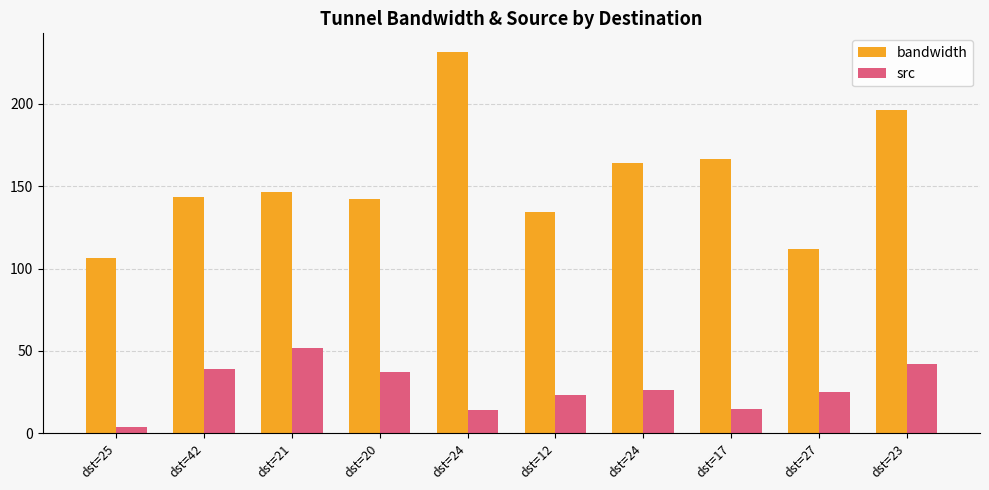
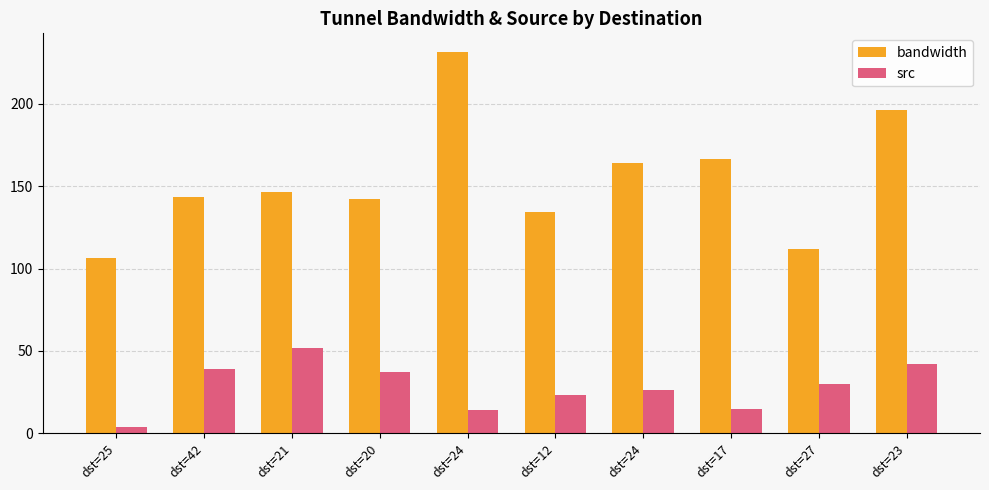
  {
    "bandwidth": {
      "dst=25": 107,
      "dst=42": 143,
      "dst=21": 147,
      "dst=20": 143,
      "dst=12": 134,
      "dst=17": 167,
      "dst=27": 112,
      "dst=23": 197
    },
    "src": {
      "dst=25": 4,
      "dst=42": 39,
      "dst=21": 52,
      "dst=20": 37,
      "dst=12": 23,
      "dst=17": 15,
-     "dst=27": 25,
+     "dst=27": 30,
      "dst=23": 42
    }
  }
